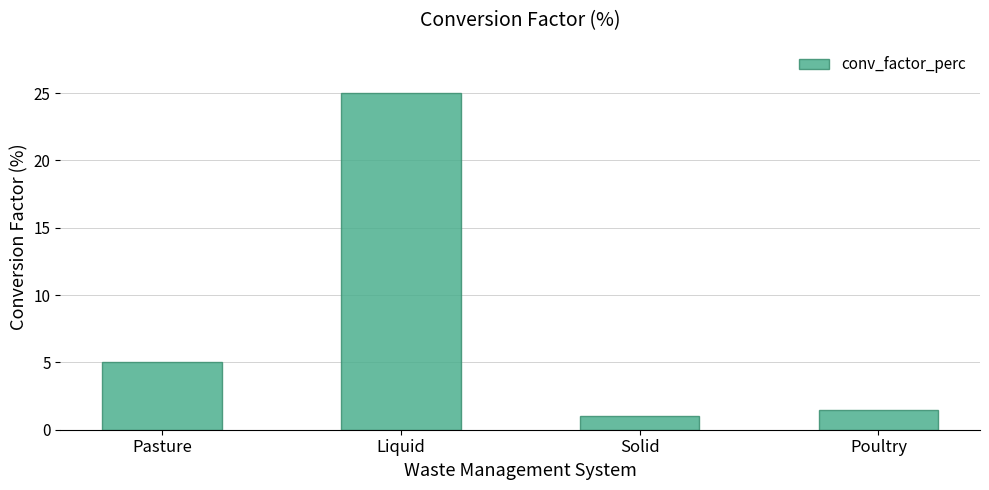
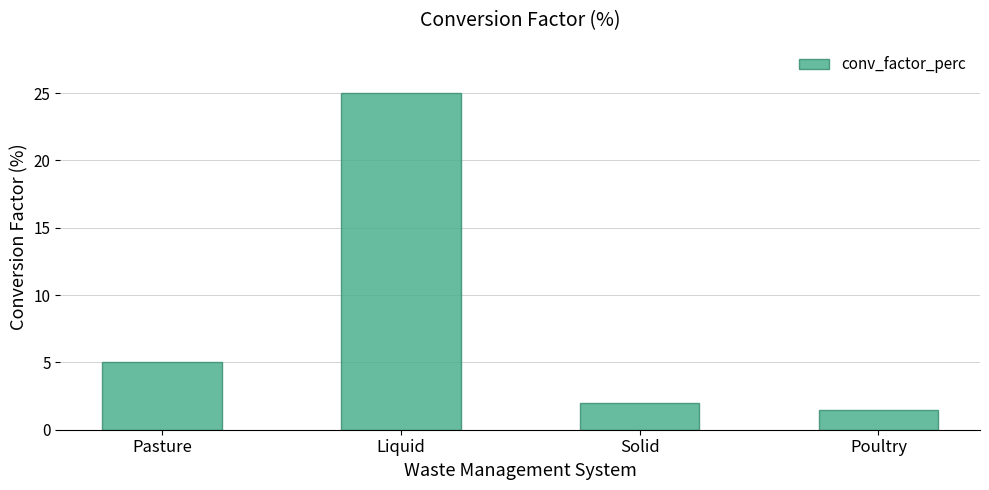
  {
    "Pasture": 5,
    "Liquid": 25,
-   "Solid": 1,
+   "Solid": 2,
    "Poultry": 1.5
  }
